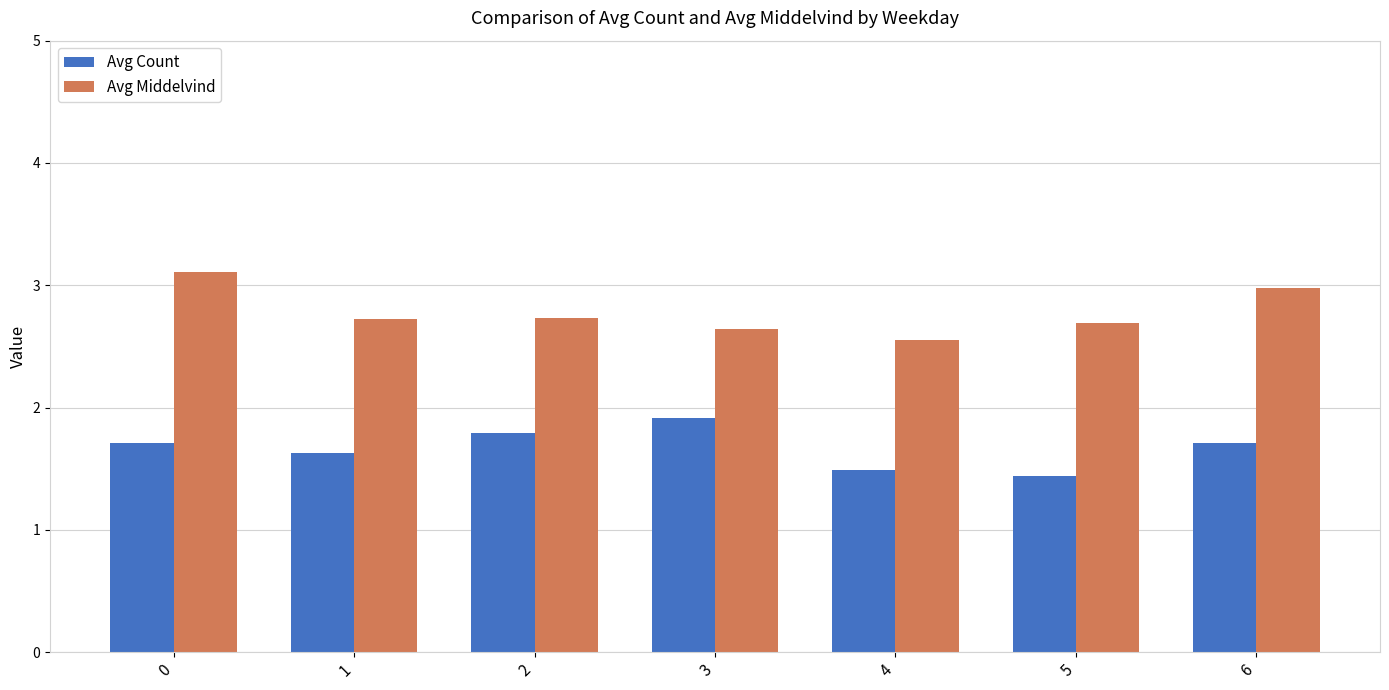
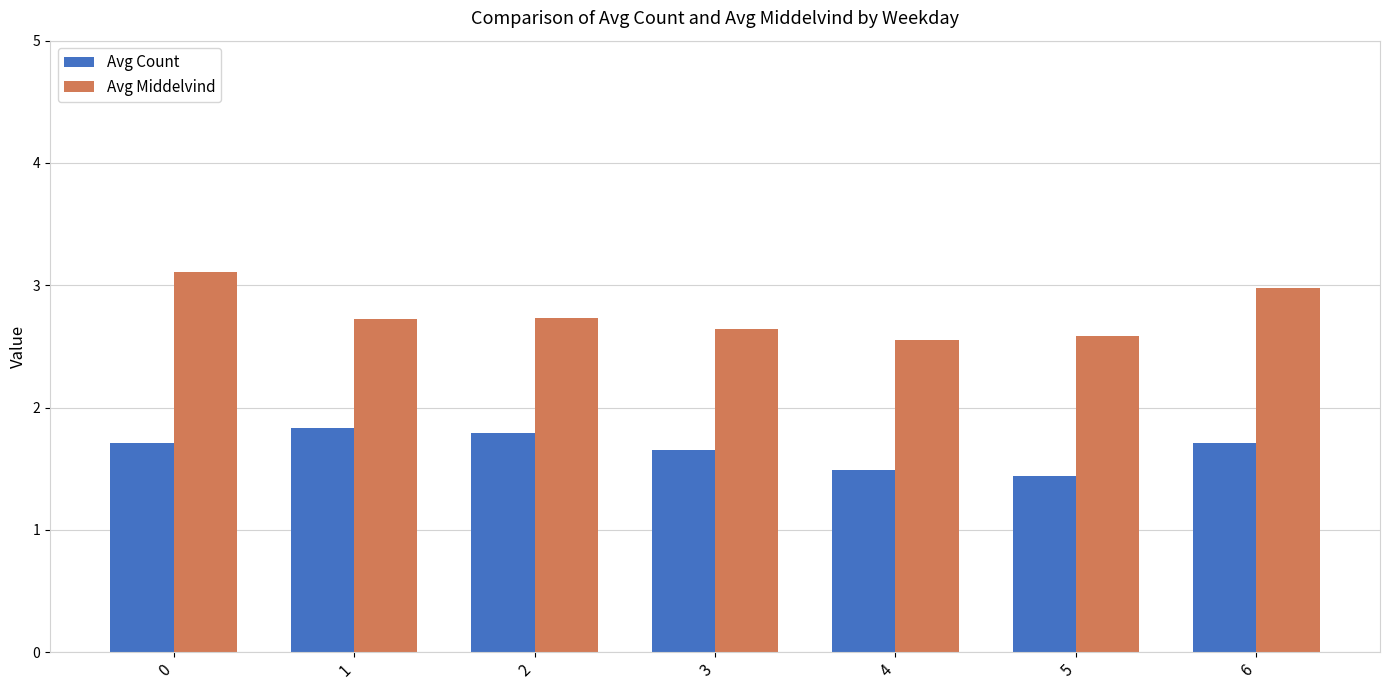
  {
    "Avg Count": {
      "0": 1.71,
-     "1": 1.63,
+     "1": 1.83,
      "2": 1.79,
-     "3": 1.92,
+     "3": 1.66,
      "4": 1.49,
      "5": 1.44,
      "6": 1.71
    },
    "Avg Middelvind": {
      "0": 3.11,
      "1": 2.72,
      "2": 2.73,
      "3": 2.64,
      "4": 2.56,
-     "5": 2.69,
+     "5": 2.59,
      "6": 2.98
    }
  }
